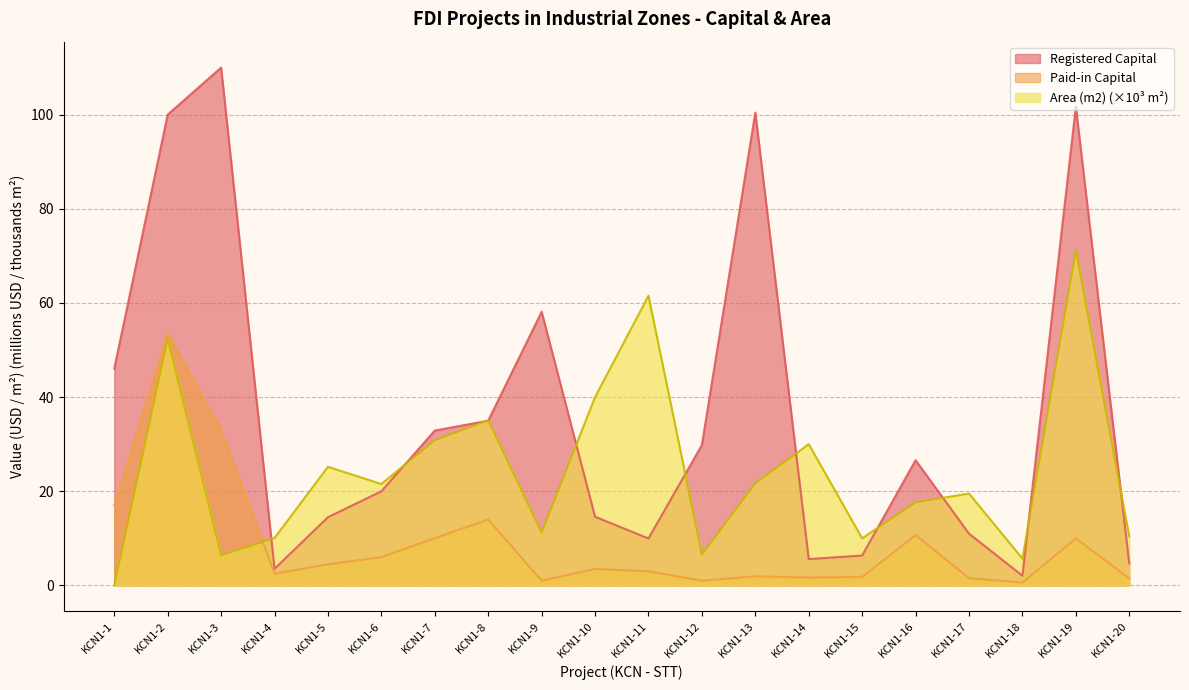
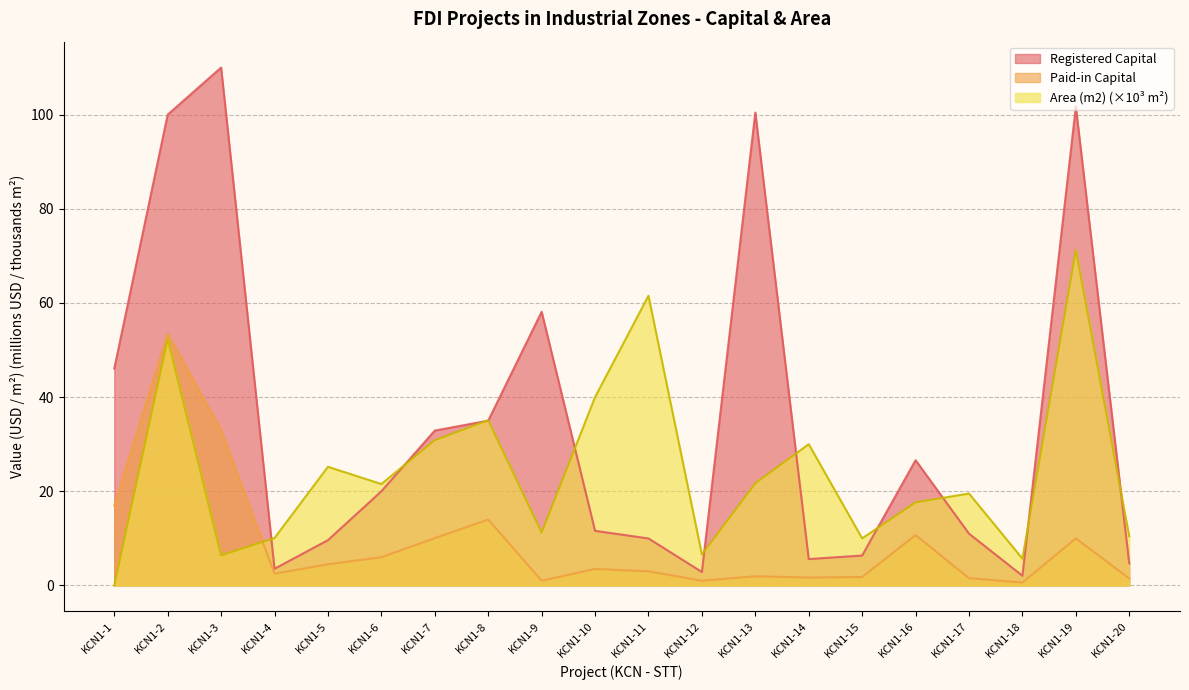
  {
    "Registered Capital": {
      "KCN1-1": 46,
      "KCN1-2": 100,
      "KCN1-3": 110,
      "KCN1-4": 4,
-     "KCN1-5": 15,
+     "KCN1-5": 10,
      "KCN1-6": 20,
      "KCN1-7": 33,
      "KCN1-9": 58,
-     "KCN1-10": 15,
+     "KCN1-10": 12,
      "KCN1-11": 10,
-     "KCN1-12": 30,
+     "KCN1-12": 3,
      "KCN1-13": 100,
      "KCN1-14": 6,
      "KCN1-15": 6,
      "KCN1-16": 27,
      "KCN1-17": 11,
      "KCN1-18": 2,
      "KCN1-20": 5
    }
  }
